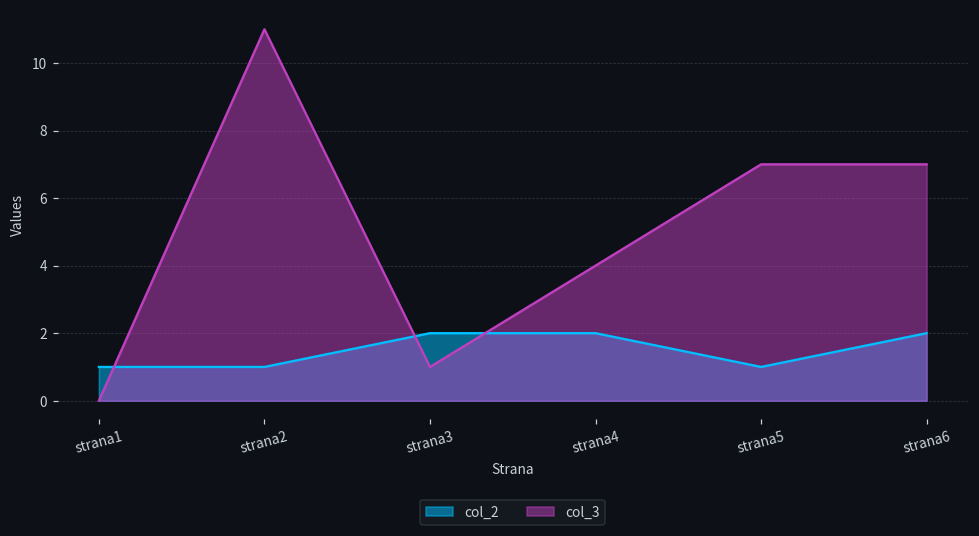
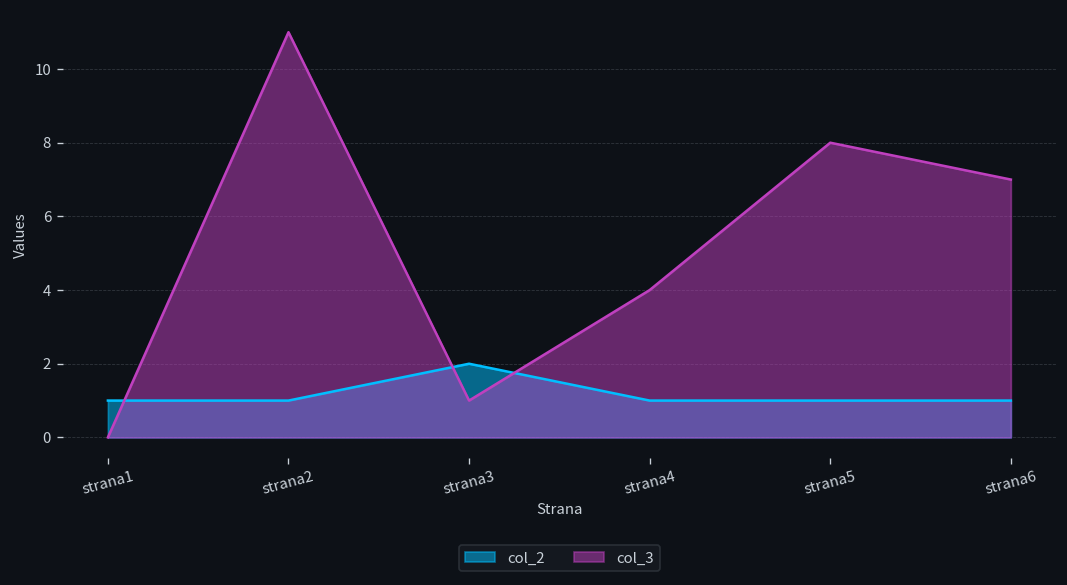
  {
    "col_2": {
      "strana1": 1,
      "strana2": 1,
      "strana3": 2,
-     "strana4": 2,
+     "strana4": 1,
      "strana5": 1,
-     "strana6": 2
+     "strana6": 1
    },
    "col_3": {
      "strana1": 0,
      "strana2": 11,
      "strana3": 1,
      "strana4": 4,
-     "strana5": 7,
+     "strana5": 8,
      "strana6": 7
    }
  }
